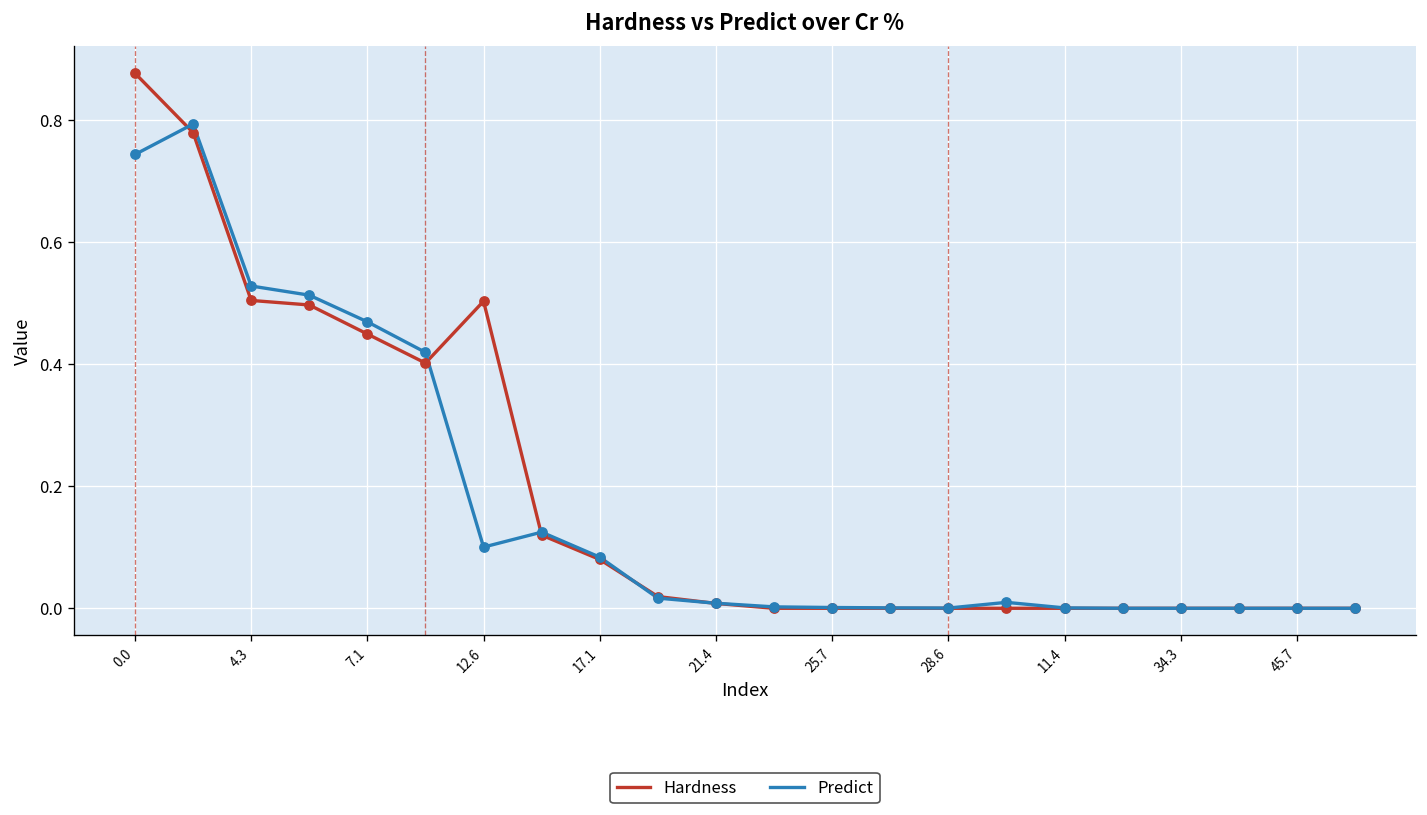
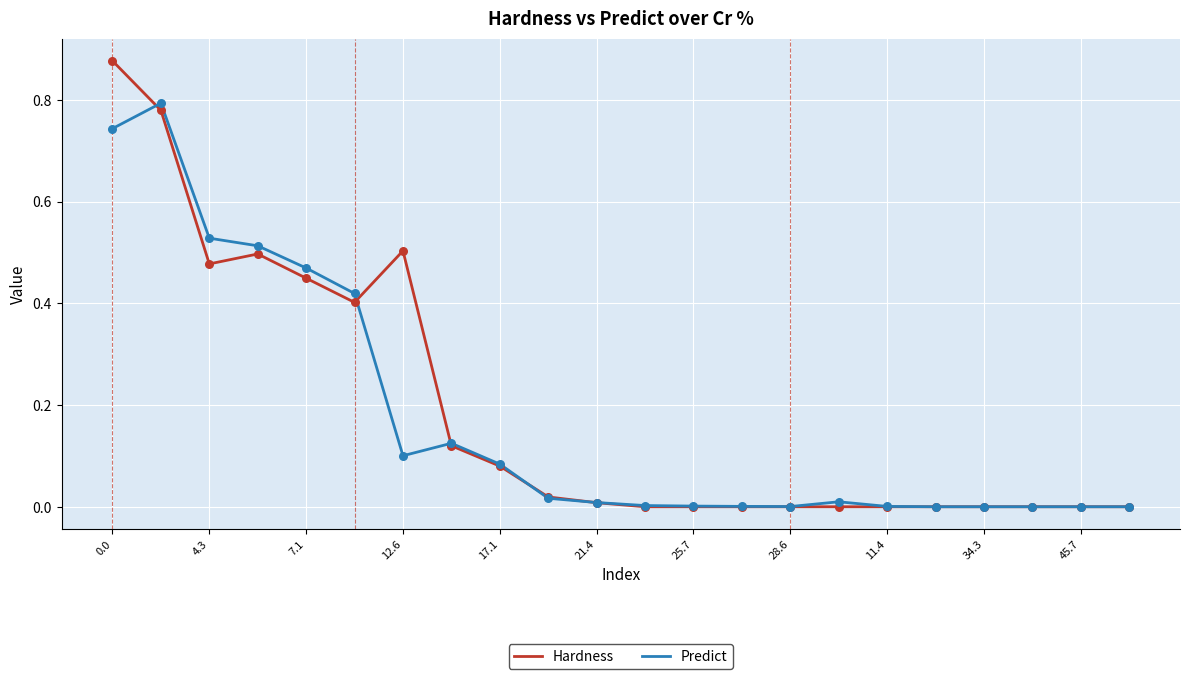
  {
    "Hardness": {
      "0.0": 0.88,
-     "4.3": 0.50,
+     "4.3": 0.48,
      "7.1": 0.45,
      "12.6": 0.50
    },
    "Predict": {
      "0.0": 0.74,
      "4.3": 0.53,
      "7.1": 0.47,
      "12.6": 0.10
    }
  }
